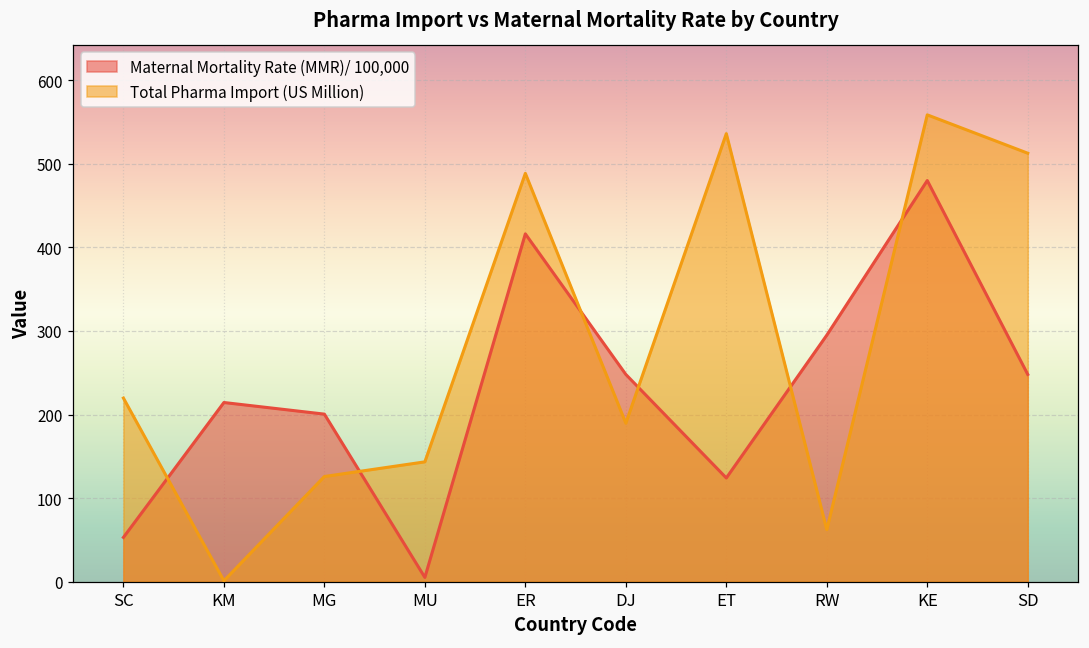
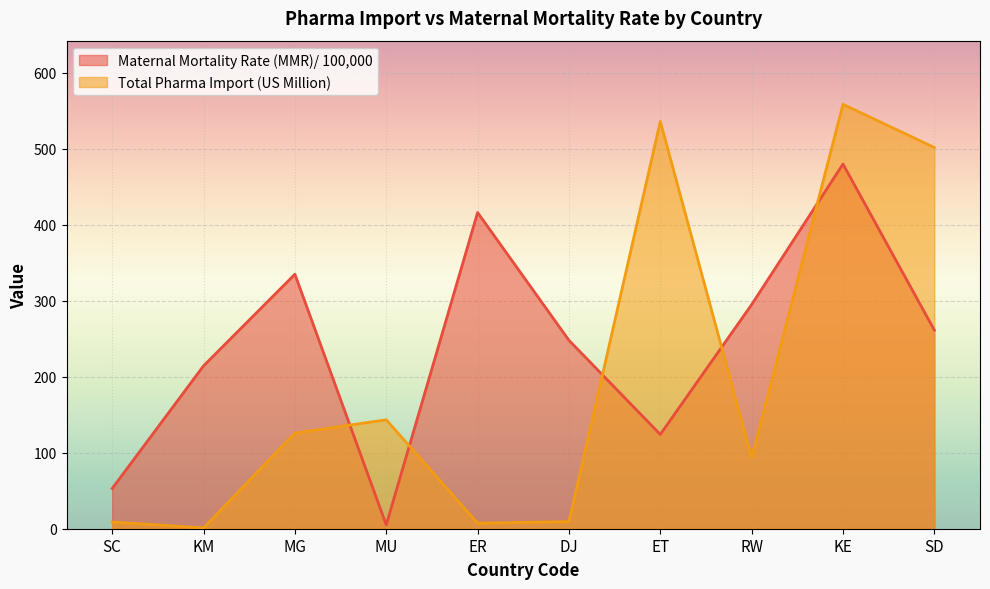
  {
    "Maternal Mortality Rate (MMR)/ 100,000": {
      "SC": 50,
      "KM": 210,
-     "MG": 200,
+     "MG": 340,
      "MU": 10,
      "ER": 420,
      "DJ": 250,
      "ET": 120,
      "RW": 300,
      "KE": 480,
-     "SD": 250
+     "SD": 260
    },
    "Total Pharma Import (US Million)": {
-     "SC": 220,
+     "SC": 10,
      "KM": 0,
      "MG": 130,
      "MU": 140,
-     "ER": 490,
-     "DJ": 190,
+     "ER": 10,
+     "DJ": 10,
      "ET": 540,
-     "RW": 60,
+     "RW": 90,
      "KE": 560,
-     "SD": 510
+     "SD": 500
    }
  }
